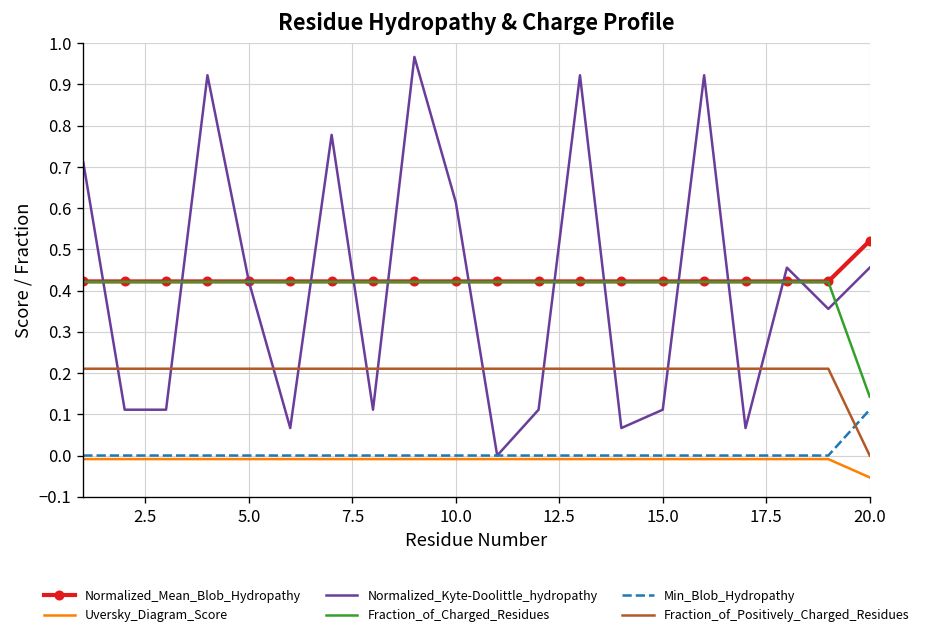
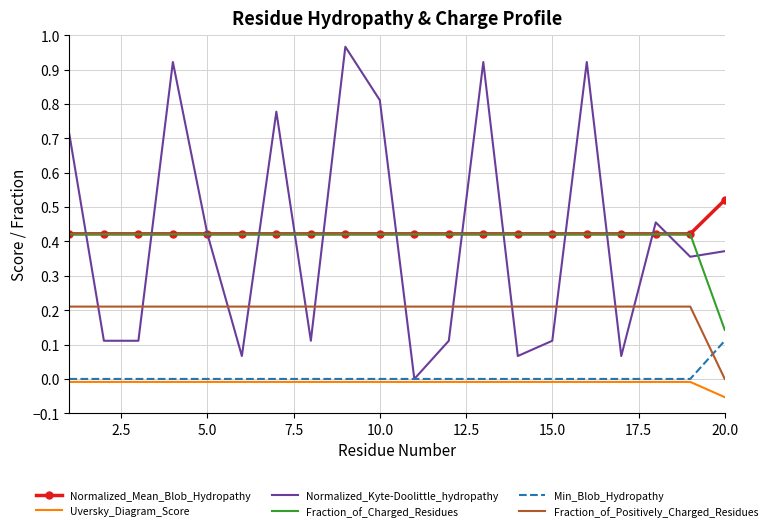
  {
    "Normalized_Mean_Blob_Hydropathy": {
      "20.0": 0.52
    },
    "Uversky_Diagram_Score": {
      "5.0": -0.01,
      "10.0": -0.01,
      "15.0": -0.01,
      "20.0": -0.05
    },
    "Normalized_Kyte-Doolittle_hydropathy": {
-     "10.0": 0.61,
+     "10.0": 0.81,
      "15.0": 0.11,
-     "20.0": 0.46
+     "20.0": 0.37
    },
    "Fraction_of_Charged_Residues": {
      "20.0": 0.14
    },
    "Min_Blob_Hydropathy": {
      "5.0": 0.00,
      "10.0": 0.00,
      "15.0": 0.00,
      "20.0": 0.11
    },
    "Fraction_of_Positively_Charged_Residues": {
      "5.0": 0.21,
      "10.0": 0.21,
      "15.0": 0.21,
      "20.0": 0.00
    }
  }
